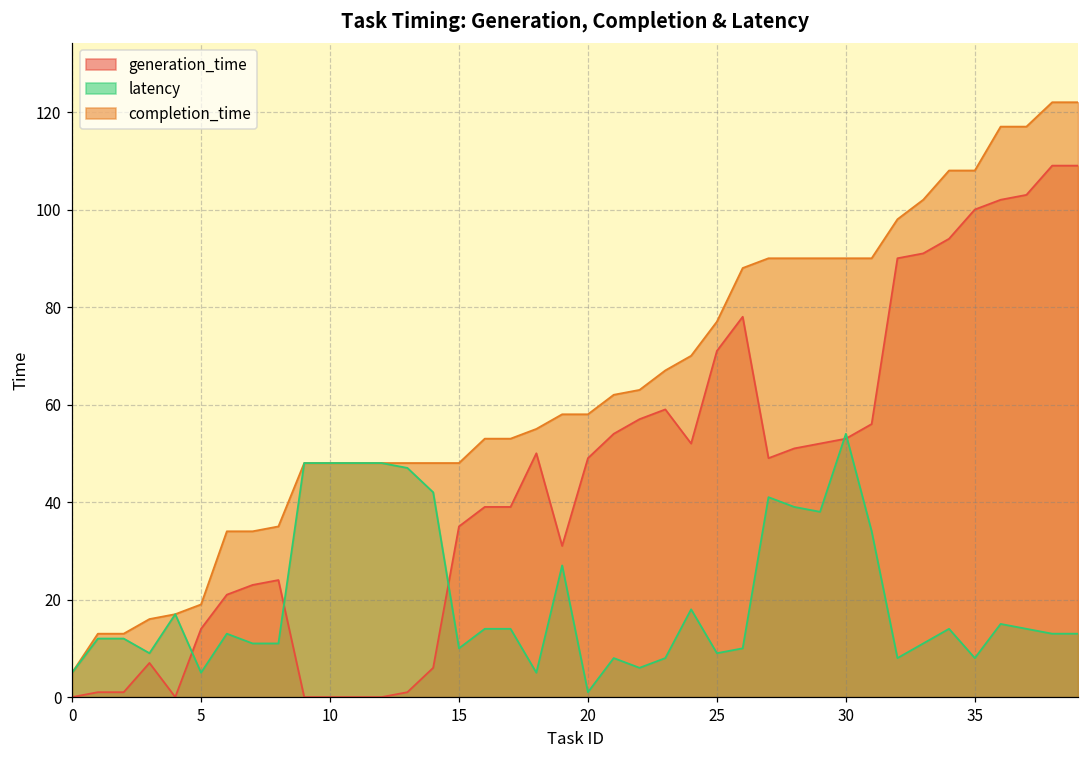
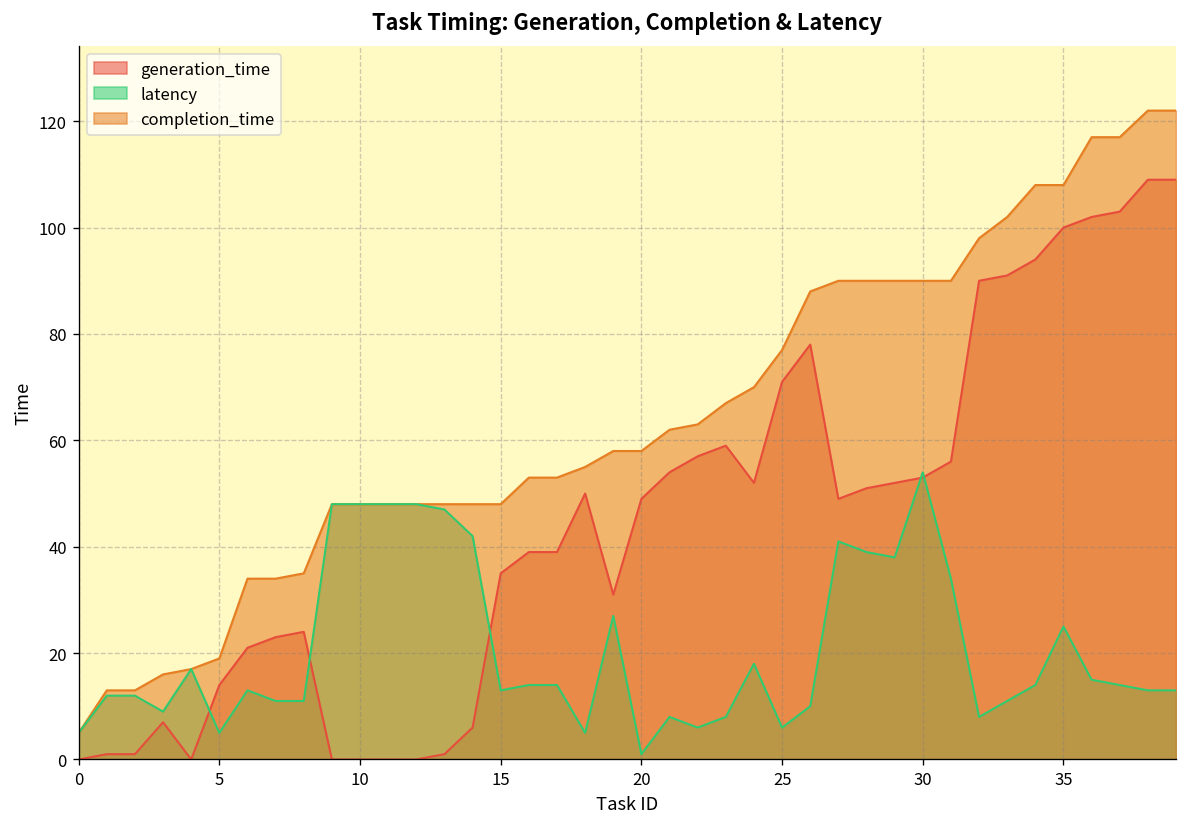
  {
    "latency": {
      "5": 5,
-     "15": 10,
+     "15": 13,
      "20": 1,
-     "25": 9,
+     "25": 6,
      "30": 54,
-     "35": 8
+     "35": 25
    }
  }
